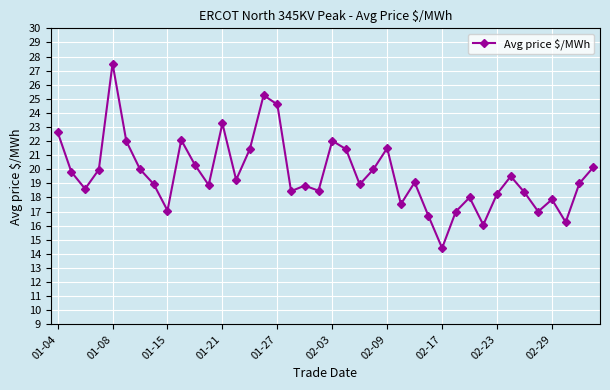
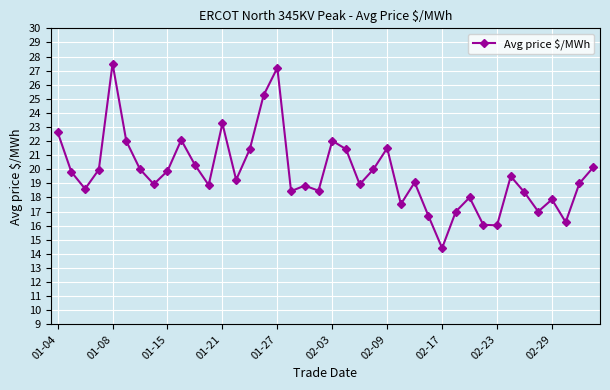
  {
    "01-04": 22.6,
    "01-08": 27.5,
-   "01-15": 17.1,
+   "01-15": 19.9,
    "01-21": 23.3,
-   "01-27": 24.6,
+   "01-27": 27.2,
    "02-03": 22.0,
    "02-09": 21.5,
    "02-17": 14.4,
-   "02-23": 18.3,
+   "02-23": 16.0,
    "02-29": 17.9
  }
